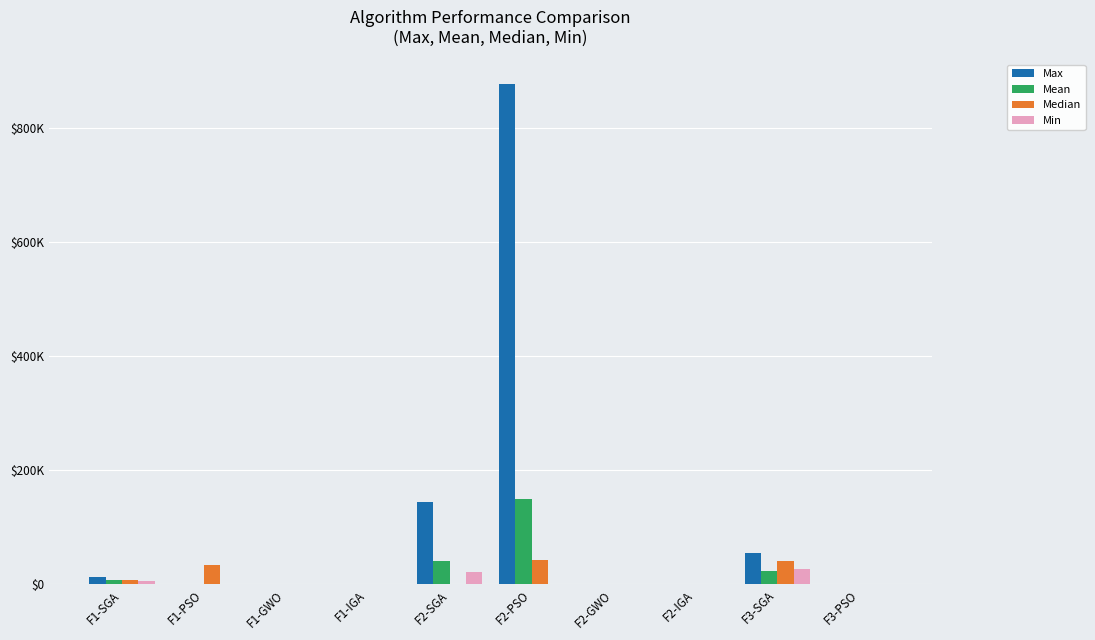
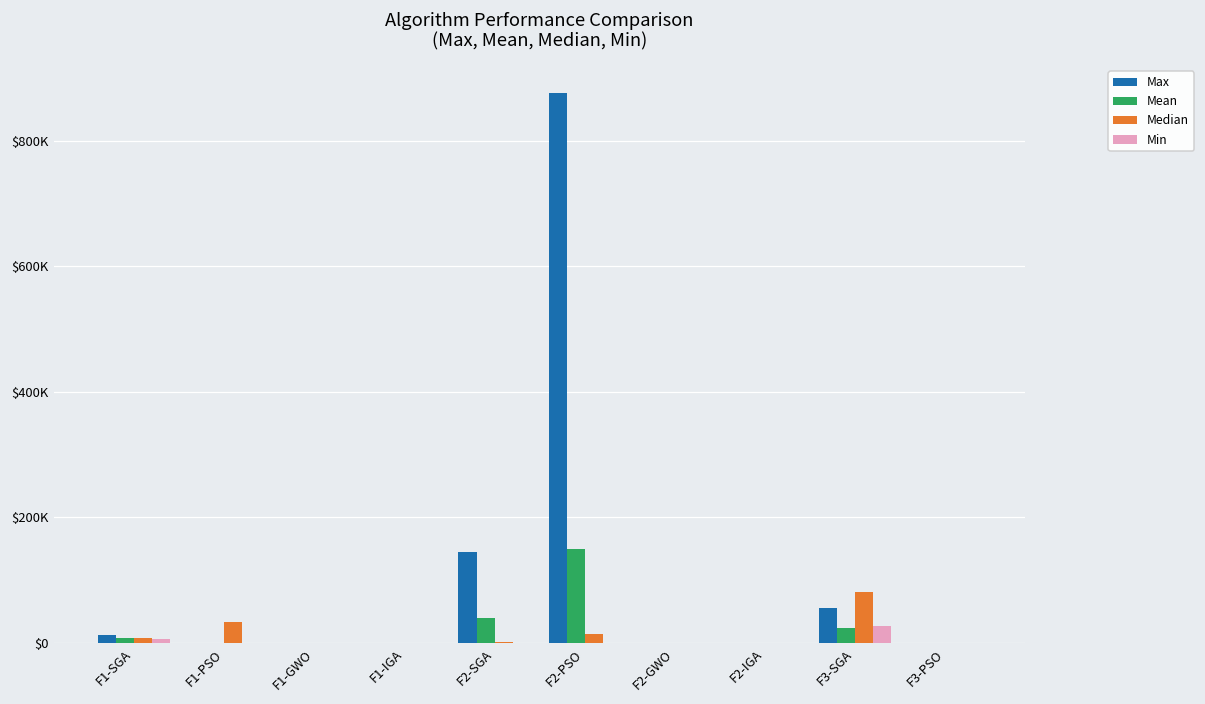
  {
    "Max": {
      "F1-SGA": "$10000",
      "F2-SGA": "$140000",
      "F2-PSO": "$880000",
      "F3-SGA": "$50000"
    },
    "Mean": {
      "F1-SGA": "$10000",
      "F2-SGA": "$40000",
      "F2-PSO": "$150000",
      "F3-SGA": "$20000"
    },
    "Median": {
      "F1-SGA": "$10000",
      "F1-PSO": "$30000",
-     "F2-PSO": "$40000",
-     "F3-SGA": "$40000"
+     "F2-PSO": "$10000",
+     "F3-SGA": "$80000"
    },
    "Min": {
      "F1-SGA": "$10000",
-     "F2-SGA": "$20000",
+     "F2-SGA": "$0",
      "F3-SGA": "$30000"
    }
  }
